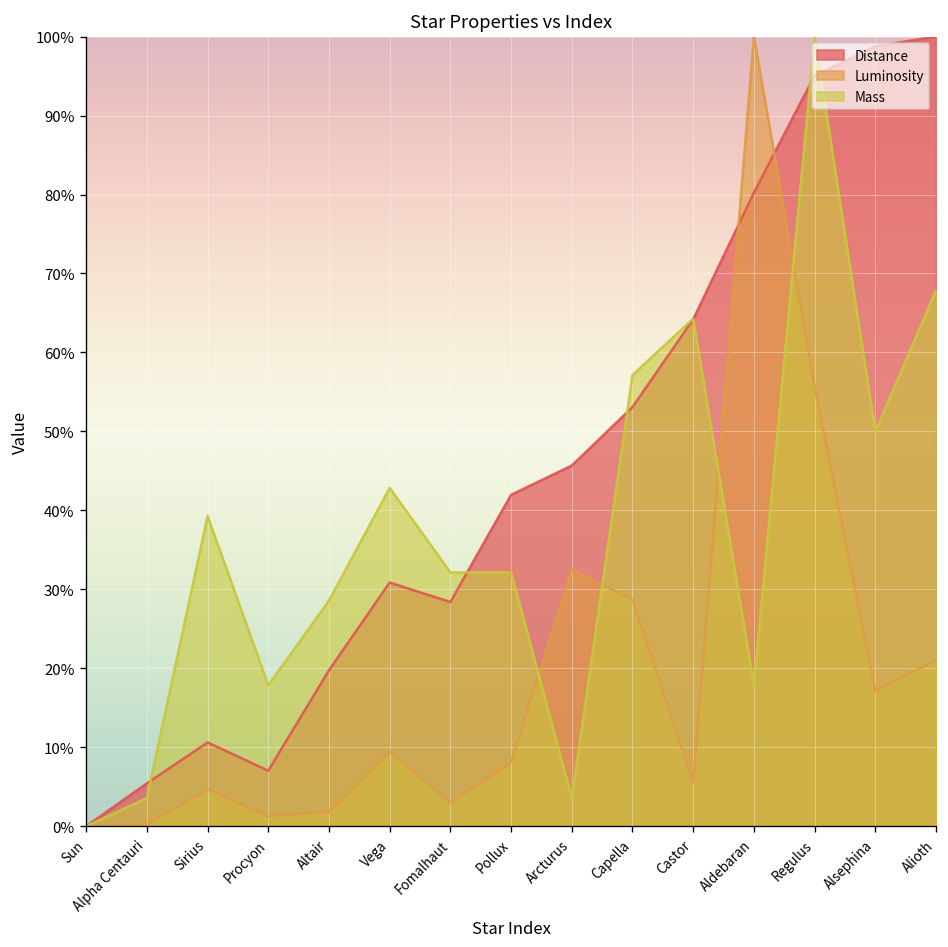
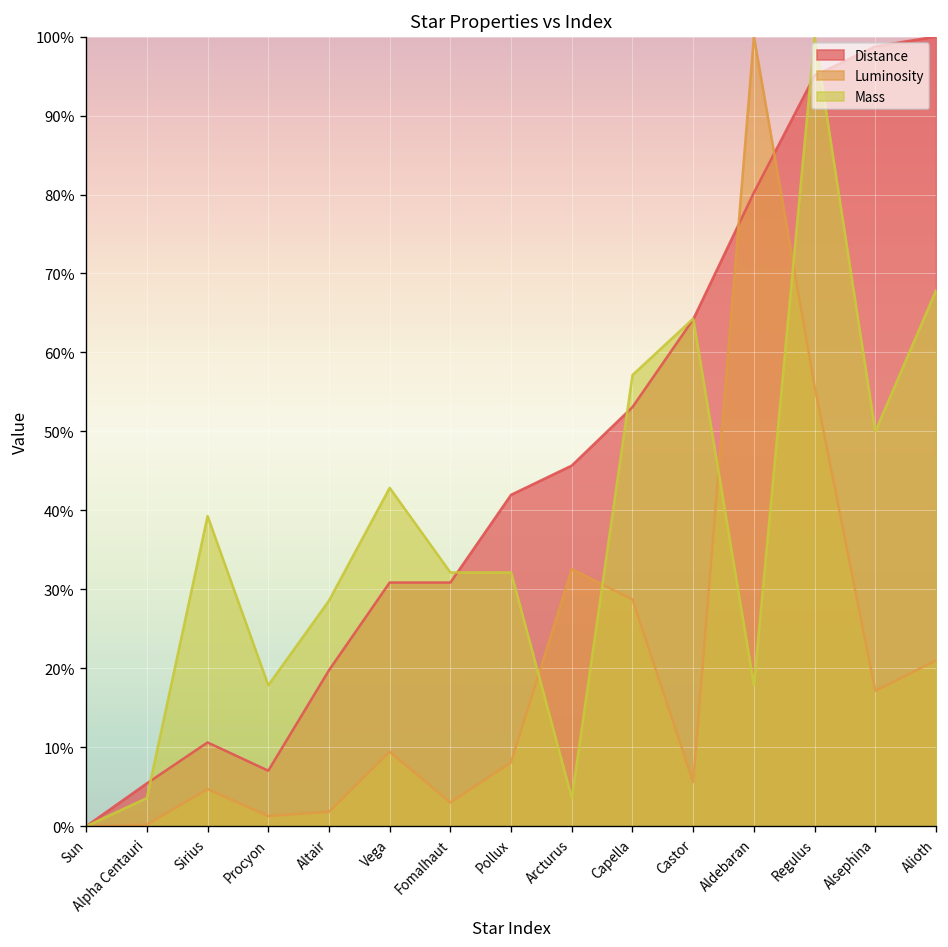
  {
    "Distance": {
      "Alpha Centauri": "5%",
      "Sirius": "11%",
      "Procyon": "7%",
      "Altair": "20%",
      "Vega": "31%",
-     "Fomalhaut": "28%",
+     "Fomalhaut": "31%",
      "Pollux": "42%",
      "Arcturus": "46%",
      "Capella": "53%",
      "Aldebaran": "80%",
      "Alioth": "100%"
    }
  }
